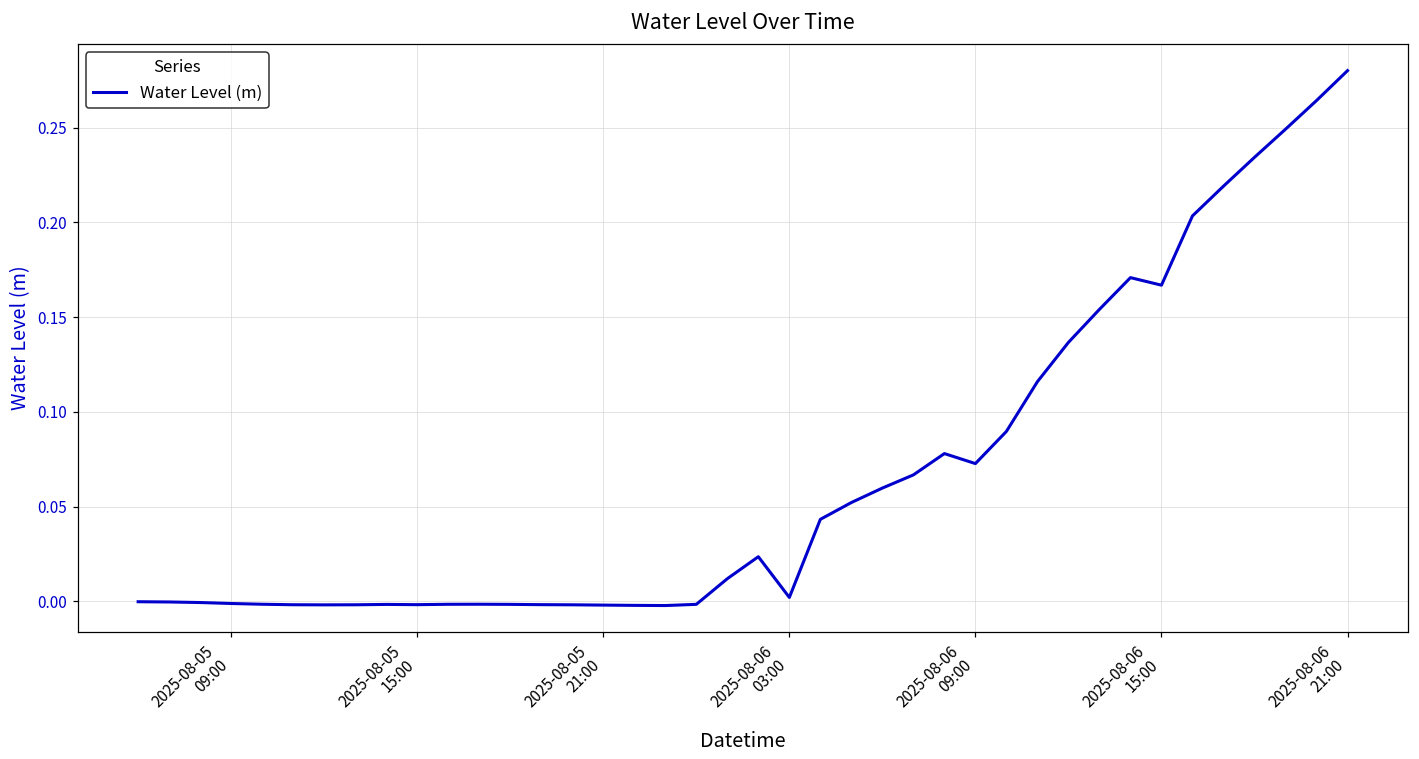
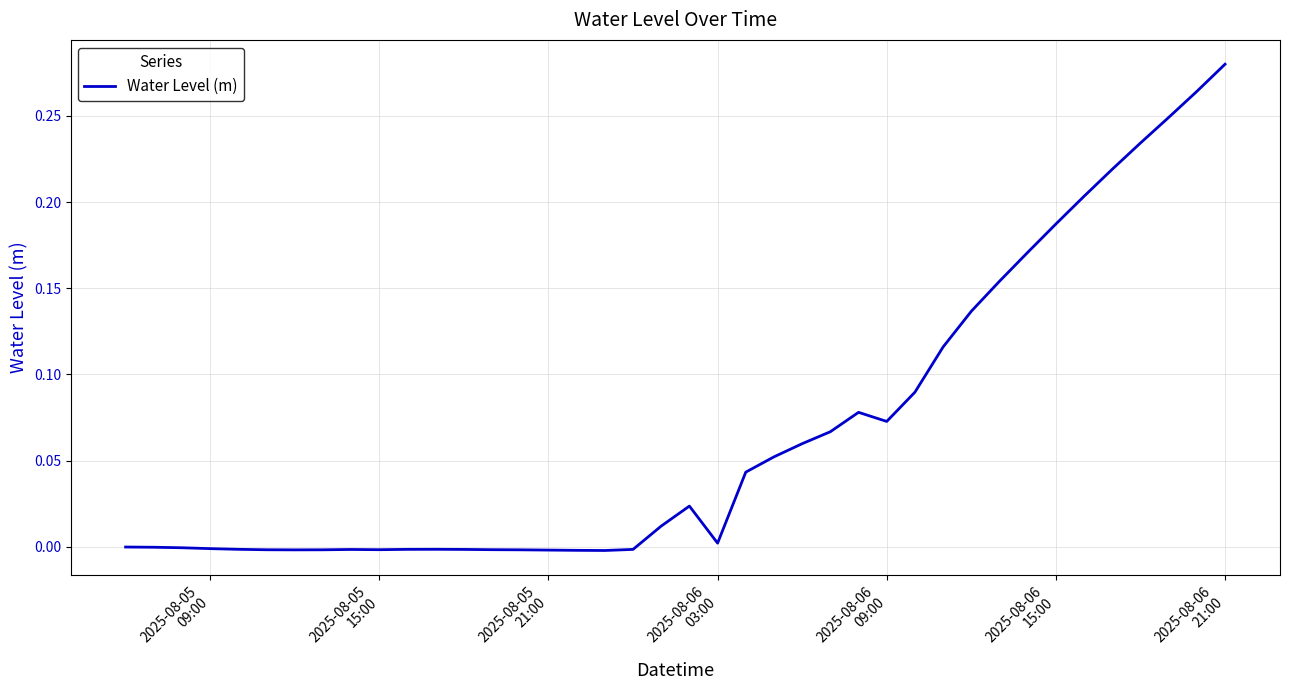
  {
    "2025-08-05 09:00": -0.001,
    "2025-08-05 15:00": -0.002,
    "2025-08-05 21:00": -0.002,
    "2025-08-06 03:00": 0.002,
    "2025-08-06 09:00": 0.073,
-   "2025-08-06 15:00": 0.167,
+   "2025-08-06 15:00": 0.187,
    "2025-08-06 21:00": 0.280
  }
